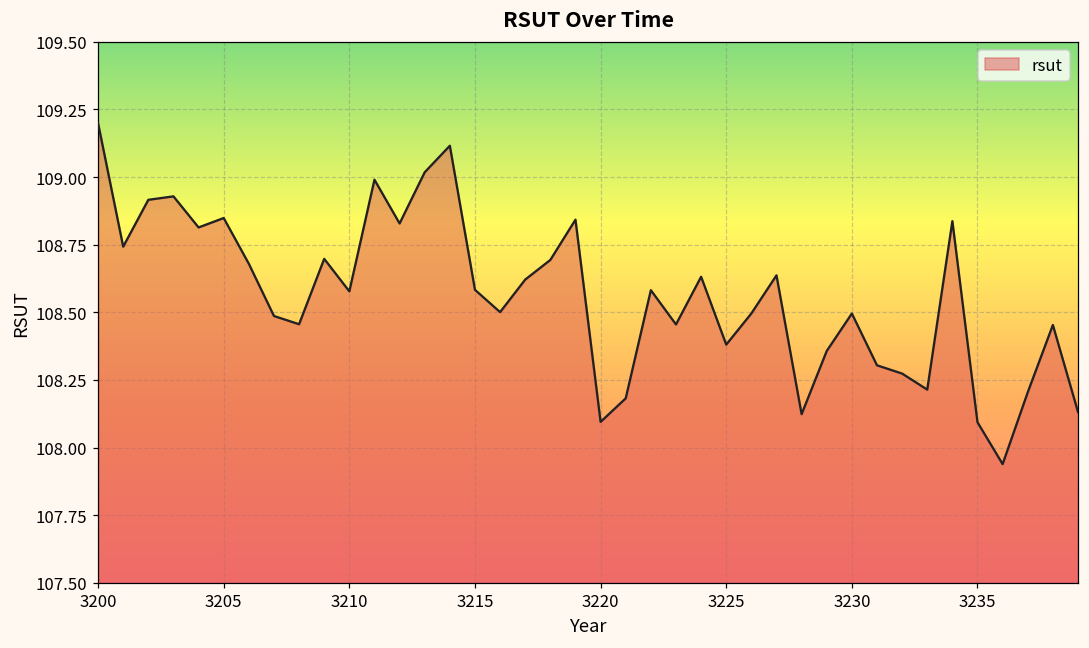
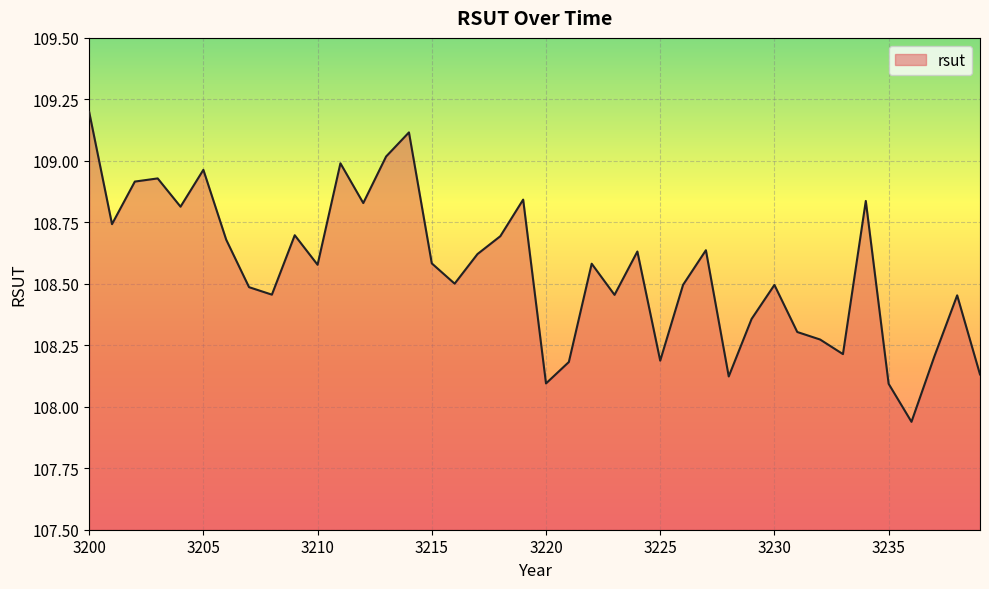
  {
    "3200": 109.20,
-   "3205": 108.85,
+   "3205": 108.96,
    "3210": 108.58,
    "3215": 108.58,
    "3220": 108.09,
-   "3225": 108.38,
+   "3225": 108.19,
    "3230": 108.50,
    "3235": 108.09
  }
